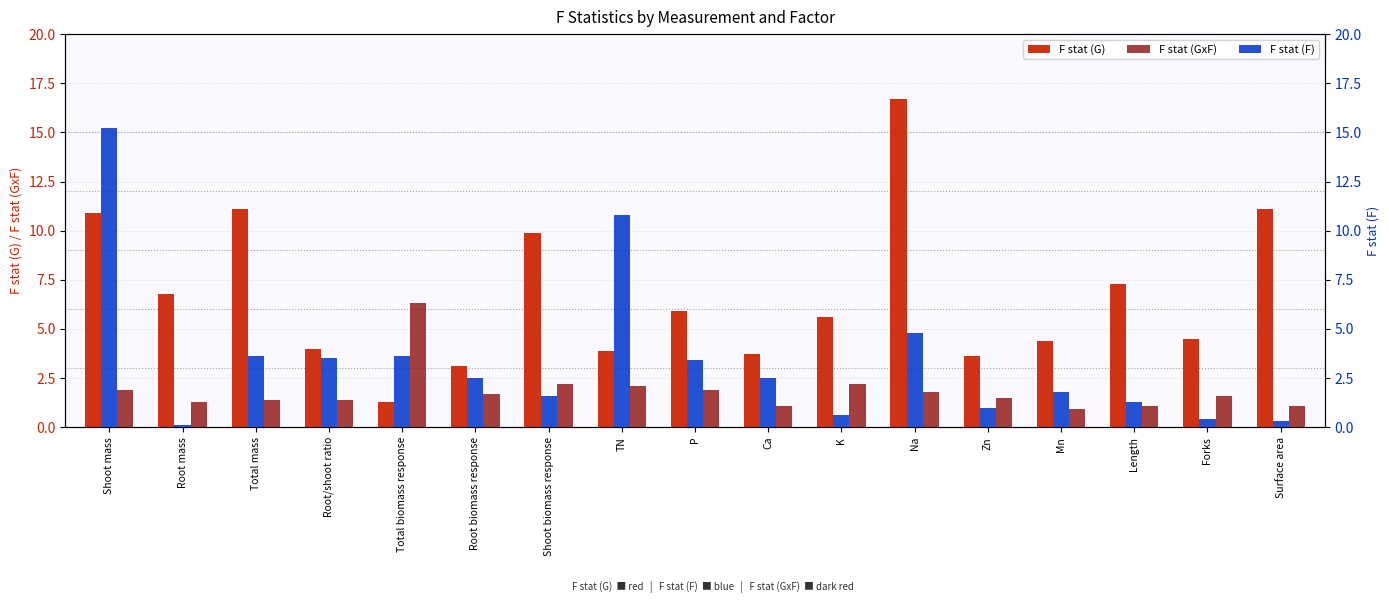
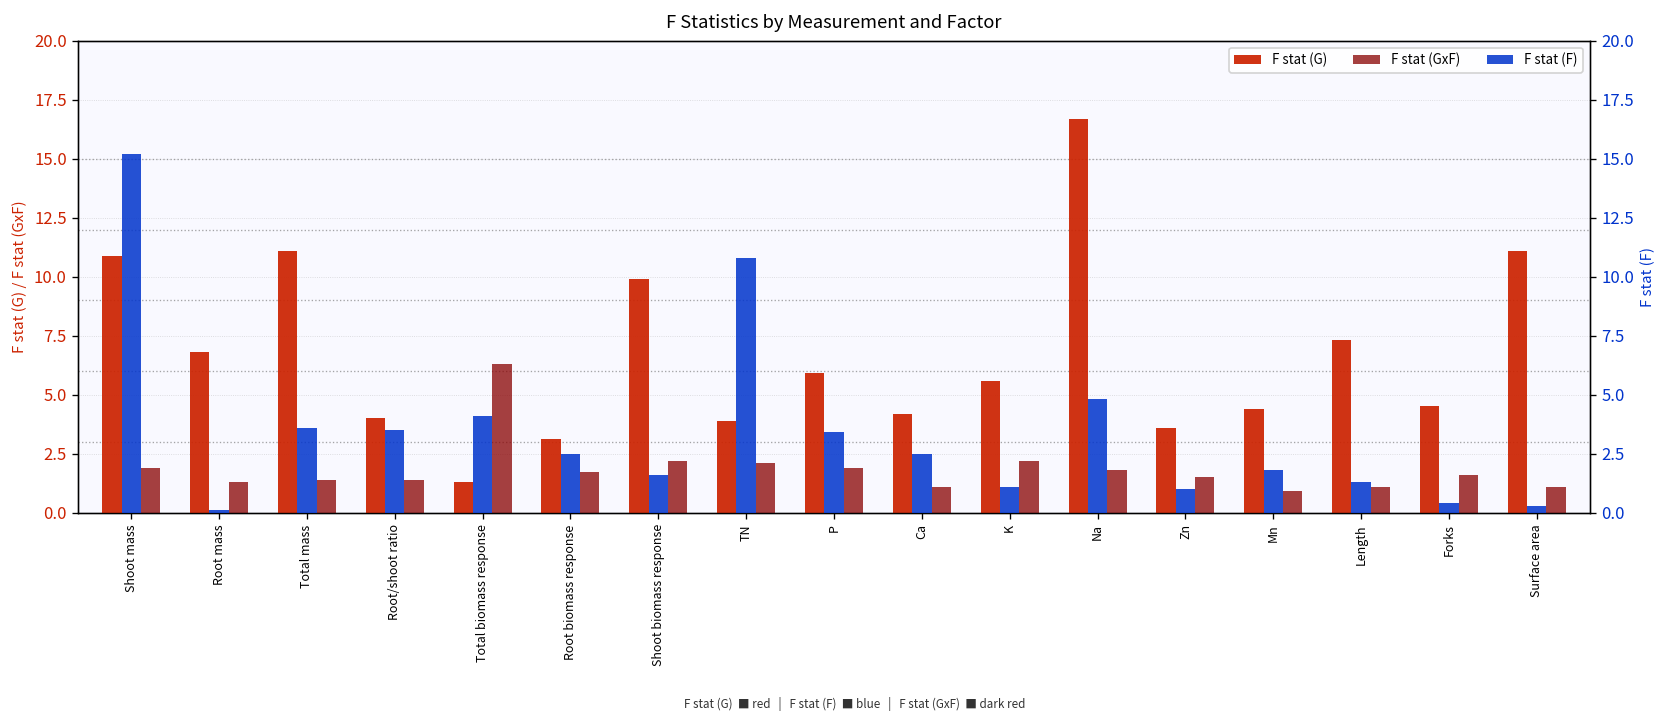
  {
    "F stat (G)": {
      "Shoot mass": 10.9,
      "Root mass": 6.8,
      "Total mass": 11.1,
      "Root/shoot ratio": 4.0,
      "Total biomass response": 1.3,
      "Root biomass response": 3.1,
      "Shoot biomass response": 9.9,
      "TN": 3.9,
      "P": 5.9,
-     "Ca": 3.7,
+     "Ca": 4.2,
      "K": 5.6,
      "Na": 16.7,
      "Zn": 3.6,
      "Mn": 4.4,
      "Length": 7.3,
      "Forks": 4.5,
      "Surface area": 11.1
    },
    "F stat (GxF)": {
      "Shoot mass": 1.9,
      "Root mass": 1.3,
      "Total mass": 1.4,
      "Root/shoot ratio": 1.4,
      "Total biomass response": 6.3,
      "Root biomass response": 1.7,
      "Shoot biomass response": 2.2,
      "TN": 2.1,
      "P": 1.9,
      "Ca": 1.1,
      "K": 2.2,
      "Na": 1.8,
      "Zn": 1.5,
      "Mn": 0.9,
      "Length": 1.1,
      "Forks": 1.6,
      "Surface area": 1.1
    },
    "F stat (F)": {
      "Shoot mass": 15.2,
      "Total mass": 3.6,
      "Root/shoot ratio": 3.5,
-     "Total biomass response": 3.6,
+     "Total biomass response": 4.1,
      "Root biomass response": 2.5,
      "Shoot biomass response": 1.6,
      "TN": 10.8,
      "P": 3.4,
      "Ca": 2.5,
-     "K": 0.6,
+     "K": 1.1,
      "Na": 4.8,
      "Zn": 1.0,
      "Mn": 1.8,
      "Length": 1.3,
      "Forks": 0.4,
      "Surface area": 0.3
    }
  }
